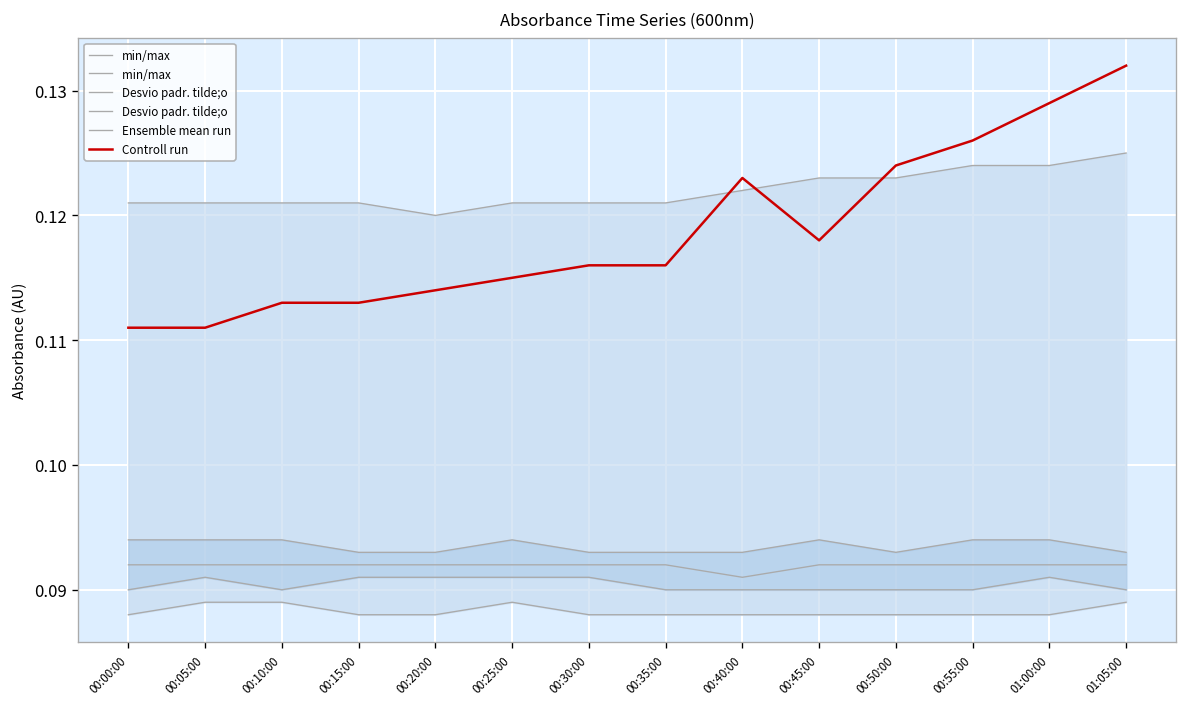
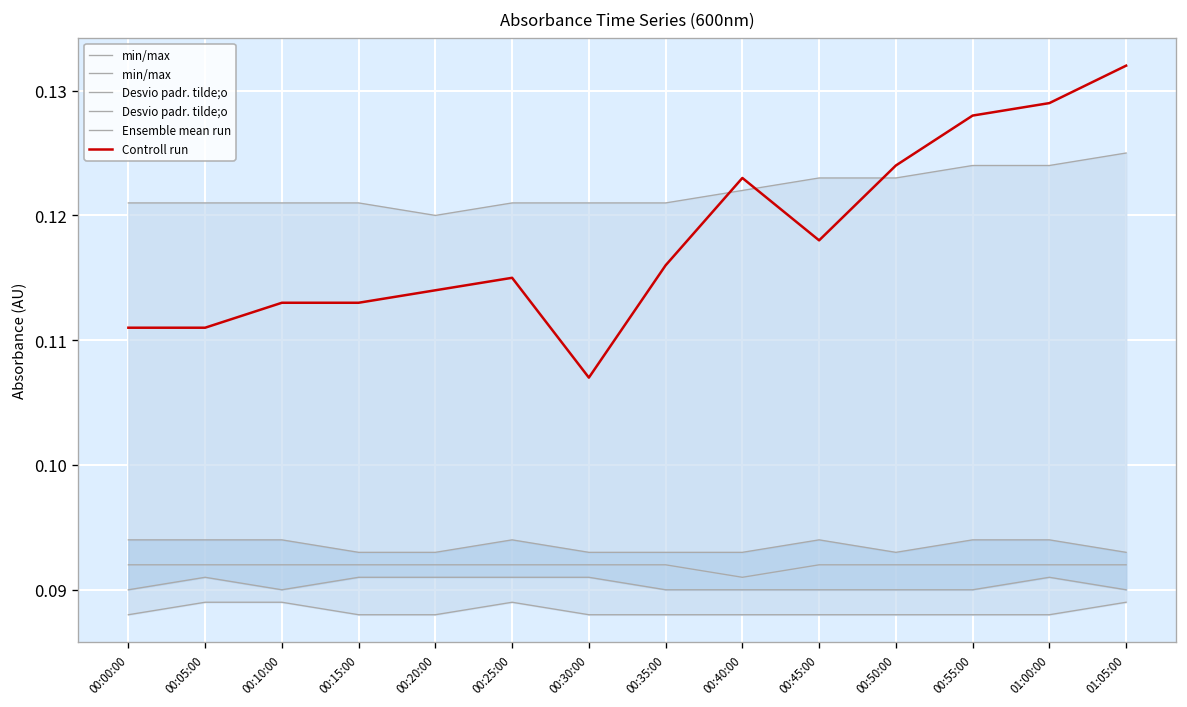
  {
    "Controll run": {
      "00:00:00": 0.111,
      "00:05:00": 0.111,
      "00:10:00": 0.113,
      "00:15:00": 0.113,
      "00:20:00": 0.114,
      "00:25:00": 0.115,
-     "00:30:00": 0.116,
+     "00:30:00": 0.107,
      "00:35:00": 0.116,
      "00:40:00": 0.123,
      "00:45:00": 0.118,
      "00:50:00": 0.124,
-     "00:55:00": 0.126,
+     "00:55:00": 0.128,
      "01:00:00": 0.129,
      "01:05:00": 0.132
    }
  }
